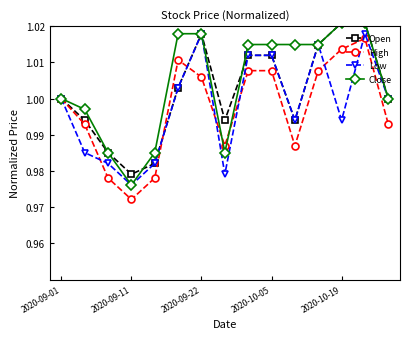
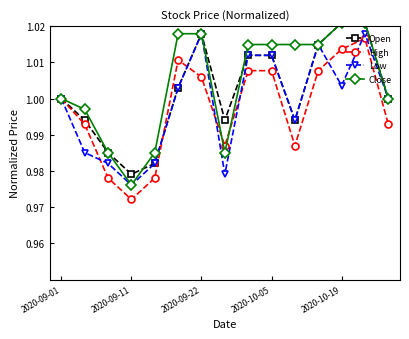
  {
    "Open": {
      "2020-09-11": 0.979
    },
    "High": {
      "2020-09-11": 0.972,
      "2020-09-22": 1.006,
      "2020-10-05": 1.008,
      "2020-10-19": 1.014
    },
    "Low": {
-     "2020-10-19": 0.994
+     "2020-10-19": 1.004
    },
    "Close": {
      "2020-10-05": 1.015
    }
  }
